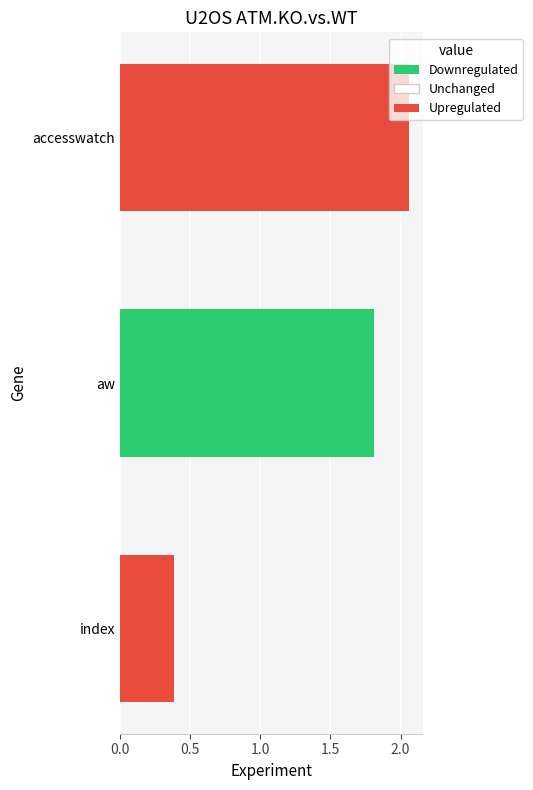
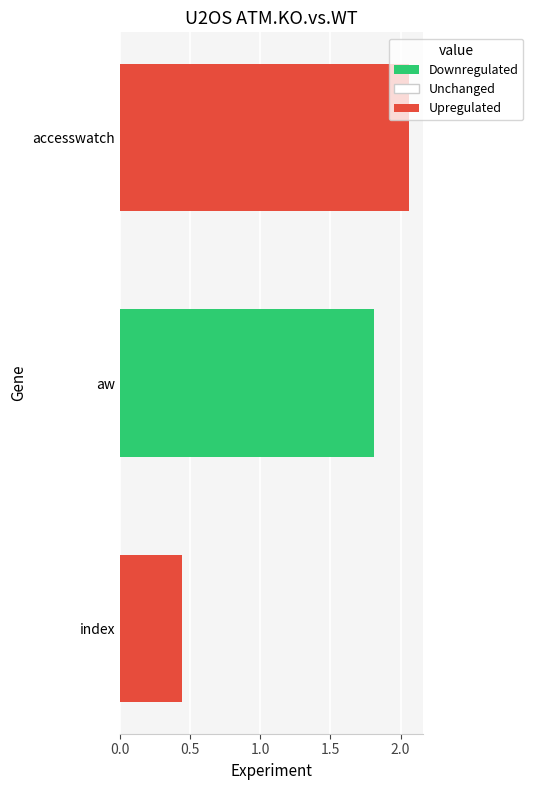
  {
    "accesswatch": 2.06,
    "aw": 1.81,
-   "index": 0.39
+   "index": 0.44
  }
